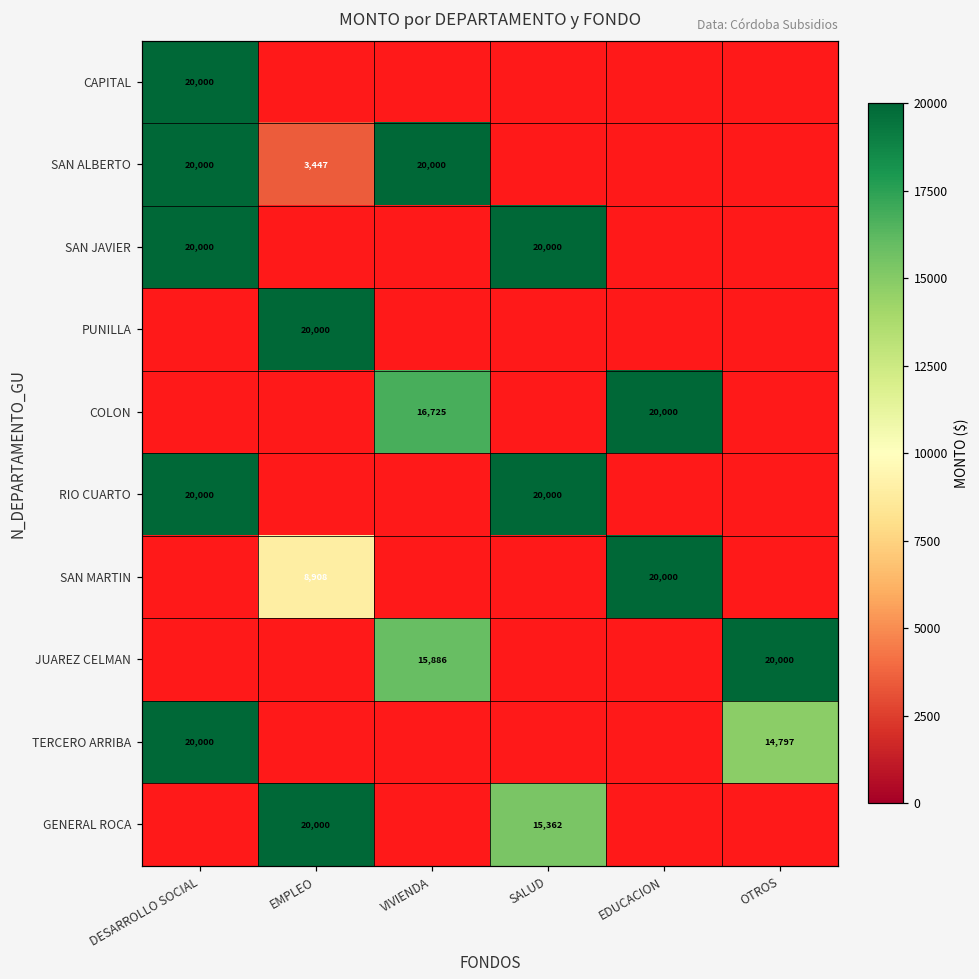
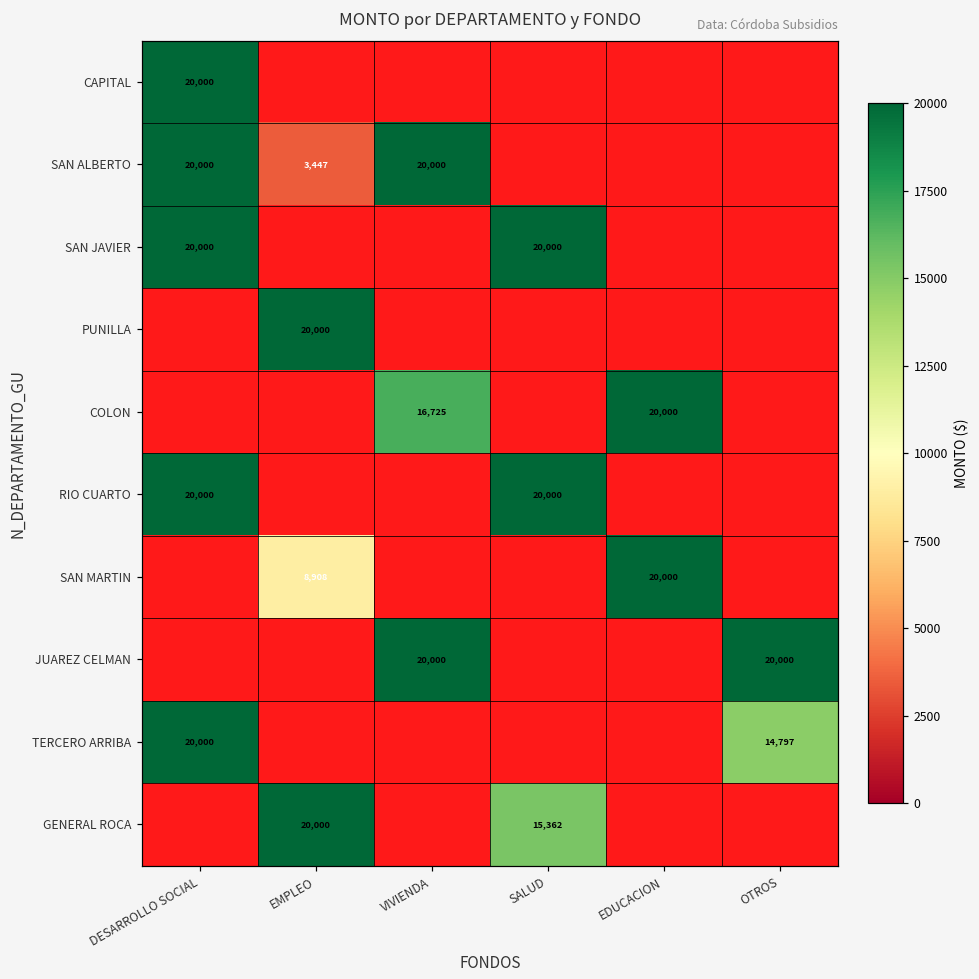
  {
    "CAPITAL": {
      "DESARROLLO SOCIAL": "20,000"
    },
    "SAN ALBERTO": {
      "DESARROLLO SOCIAL": "20,000",
      "EMPLEO": "3,447",
      "VIVIENDA": "20,000"
    },
    "SAN JAVIER": {
      "DESARROLLO SOCIAL": "20,000",
      "SALUD": "20,000"
    },
    "PUNILLA": {
      "EMPLEO": "20,000"
    },
    "COLON": {
      "VIVIENDA": "16,725",
      "EDUCACION": "20,000"
    },
    "RIO CUARTO": {
      "DESARROLLO SOCIAL": "20,000",
      "SALUD": "20,000"
    },
    "SAN MARTIN": {
      "EMPLEO": "8,908",
      "EDUCACION": "20,000"
    },
    "JUAREZ CELMAN": {
-     "VIVIENDA": "15,886",
+     "VIVIENDA": "20,000",
      "OTROS": "20,000"
    },
    "TERCERO ARRIBA": {
      "DESARROLLO SOCIAL": "20,000",
      "OTROS": "14,797"
    },
    "GENERAL ROCA": {
      "EMPLEO": "20,000",
      "SALUD": "15,362"
    }
  }
